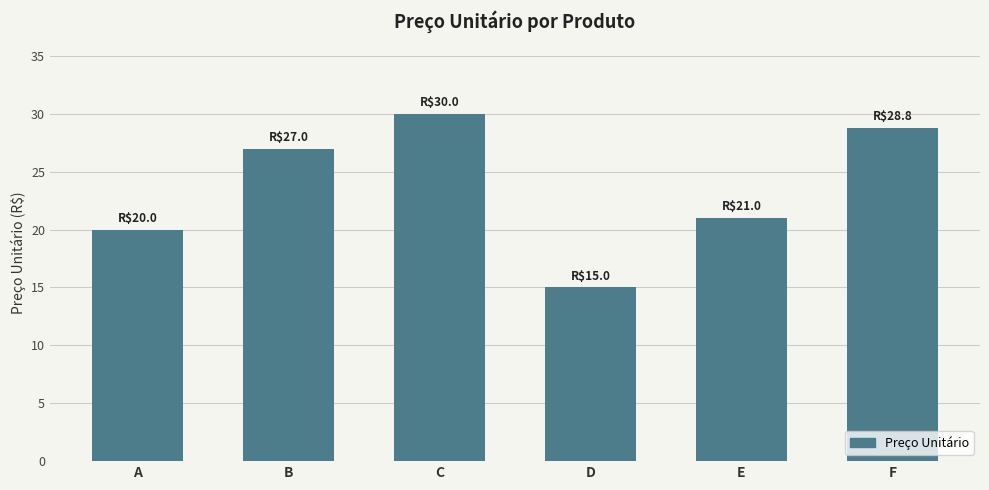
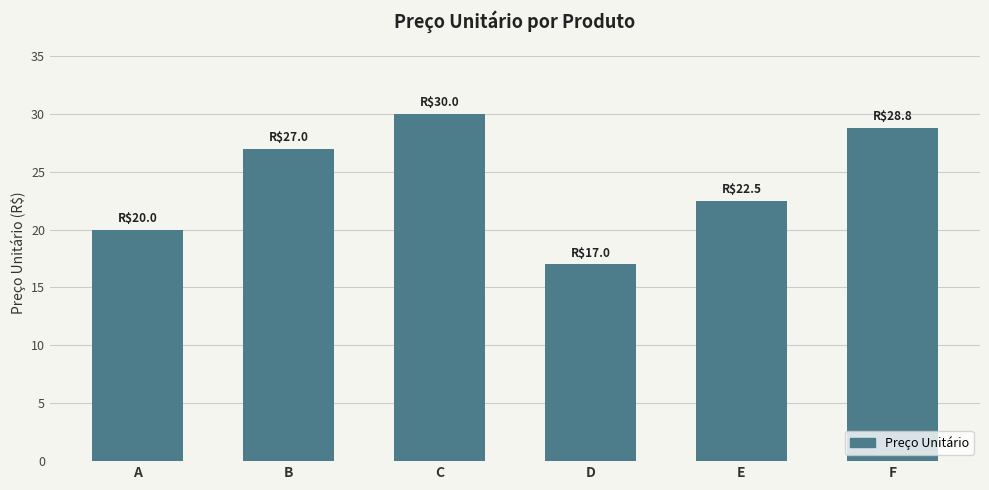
  {
    "A": "$20.0",
    "B": "$27.0",
    "C": "$30.0",
-   "D": "$15.0",
-   "E": "$21.0",
+   "D": "$17.0",
+   "E": "$22.5",
    "F": "$28.8"
  }
